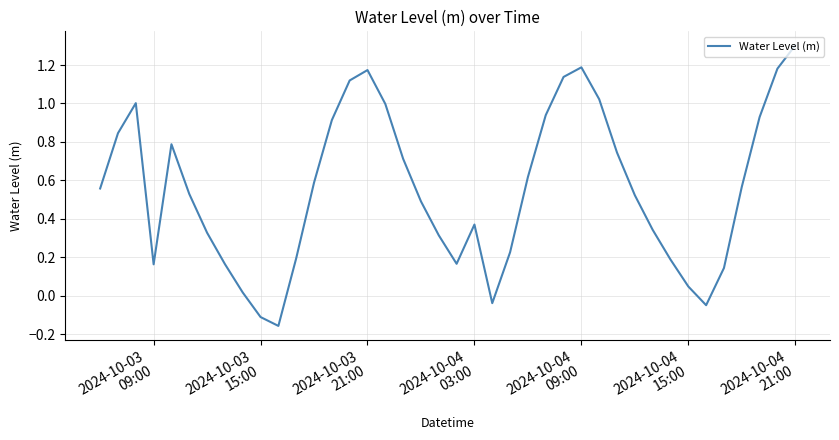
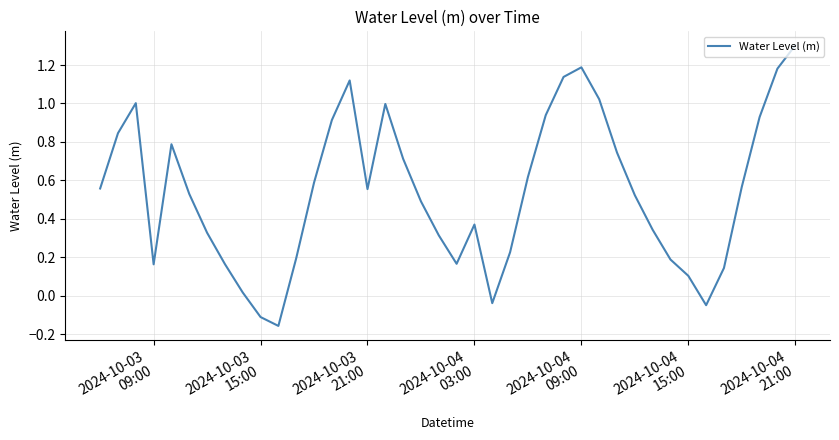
  {
    "2024-10-03 09:00": 0.16,
    "2024-10-03 15:00": -0.11,
-   "2024-10-03 21:00": 1.17,
+   "2024-10-03 21:00": 0.55,
    "2024-10-04 03:00": 0.37,
    "2024-10-04 09:00": 1.19,
-   "2024-10-04 15:00": 0.05
+   "2024-10-04 15:00": 0.10
  }
